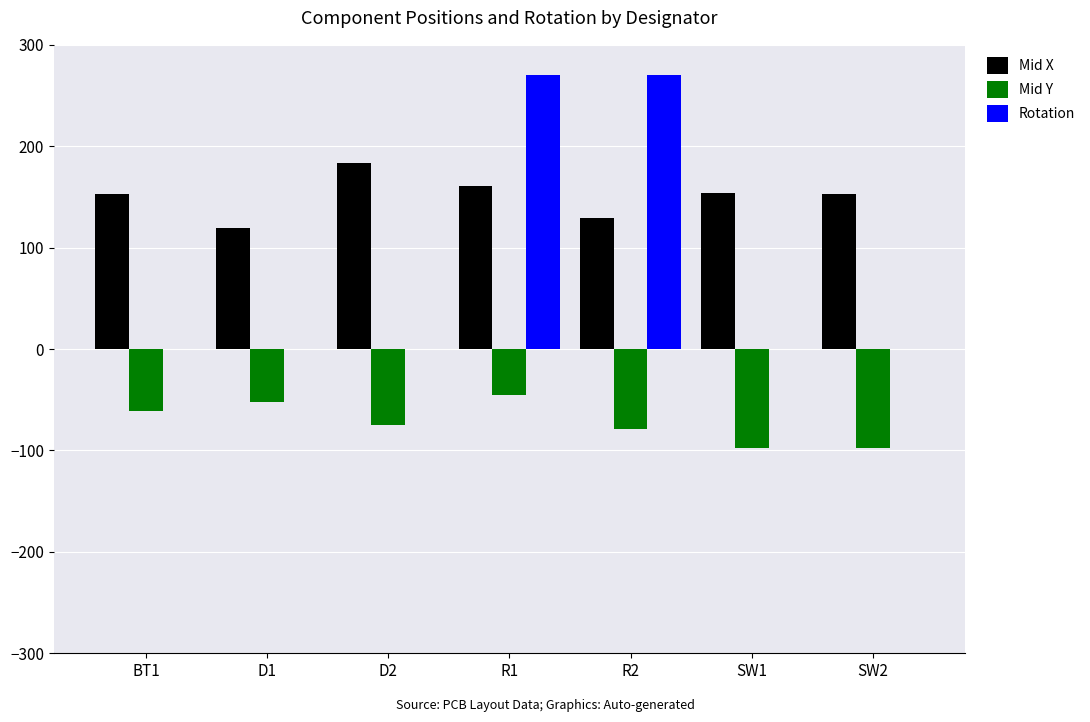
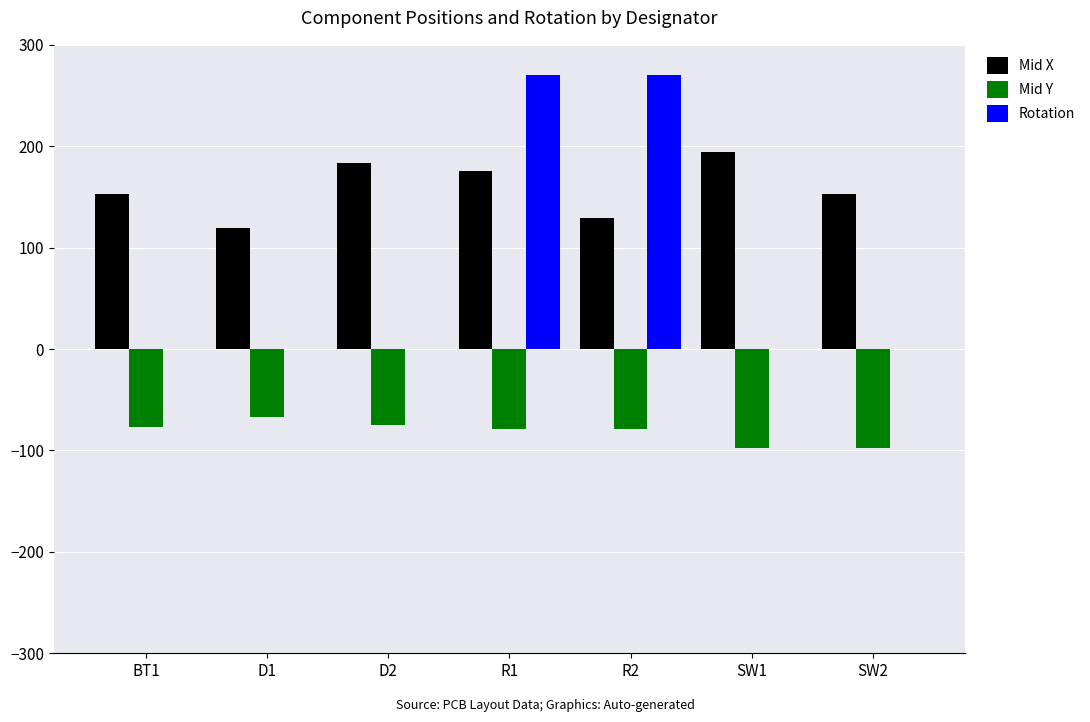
  {
    "Mid X": {
      "BT1": 153,
      "D1": 120,
      "D2": 183,
-     "R1": 161,
+     "R1": 175,
      "R2": 129,
-     "SW1": 154,
+     "SW1": 194,
      "SW2": 153
    },
    "Mid Y": {
-     "BT1": -61,
-     "D1": -52,
+     "BT1": -77,
+     "D1": -67,
      "D2": -75,
-     "R1": -46,
+     "R1": -79,
      "R2": -79,
      "SW1": -98,
      "SW2": -98
    },
    "Rotation": {
      "BT1": 0,
      "D1": 0,
      "D2": 0,
      "R1": 270,
      "R2": 270,
      "SW1": 0,
      "SW2": 0
    }
  }
